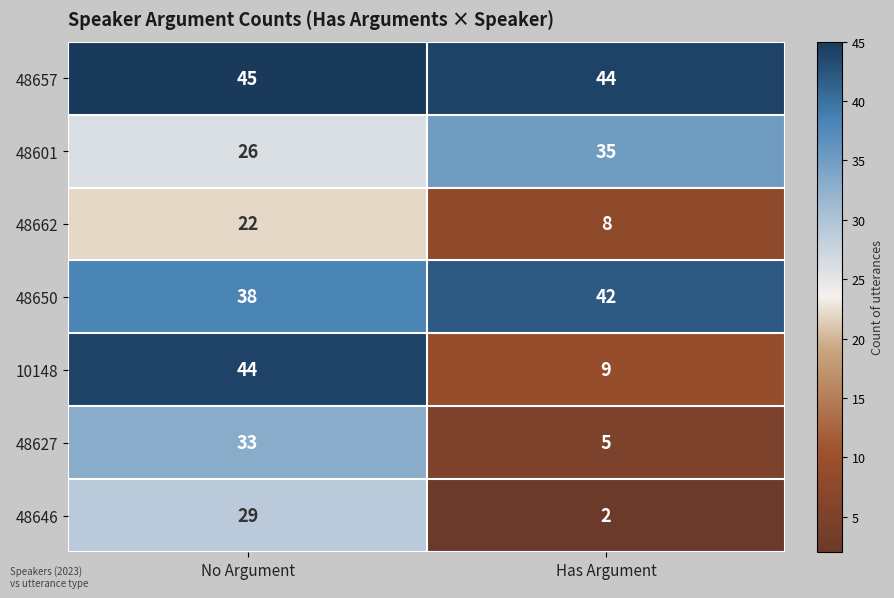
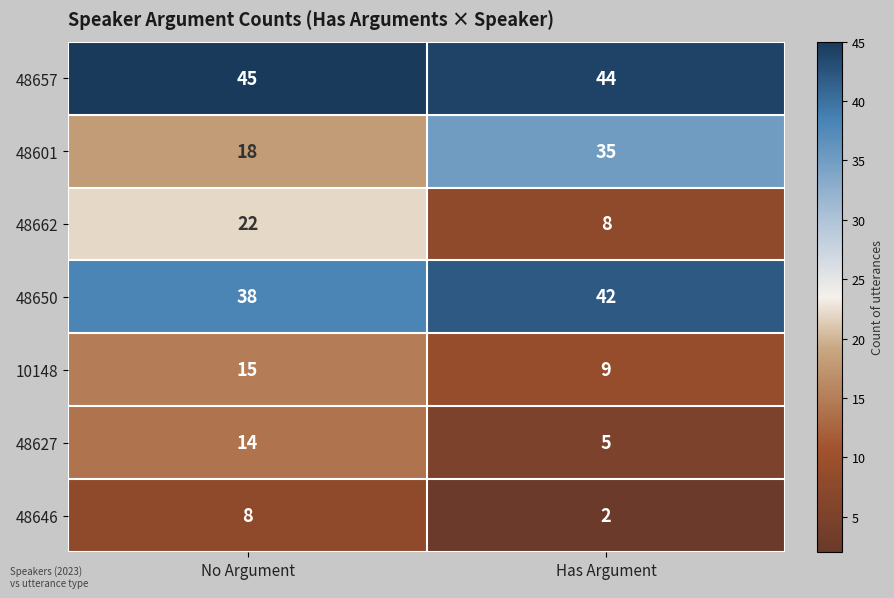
  {
    "48657": {
      "No Argument": 45,
      "Has Argument": 44
    },
    "48601": {
-     "No Argument": 26,
+     "No Argument": 18,
      "Has Argument": 35
    },
    "48662": {
      "No Argument": 22,
      "Has Argument": 8
    },
    "48650": {
      "No Argument": 38,
      "Has Argument": 42
    },
    "10148": {
-     "No Argument": 44,
+     "No Argument": 15,
      "Has Argument": 9
    },
    "48627": {
-     "No Argument": 33,
+     "No Argument": 14,
      "Has Argument": 5
    },
    "48646": {
-     "No Argument": 29,
+     "No Argument": 8,
      "Has Argument": 2
    }
  }
